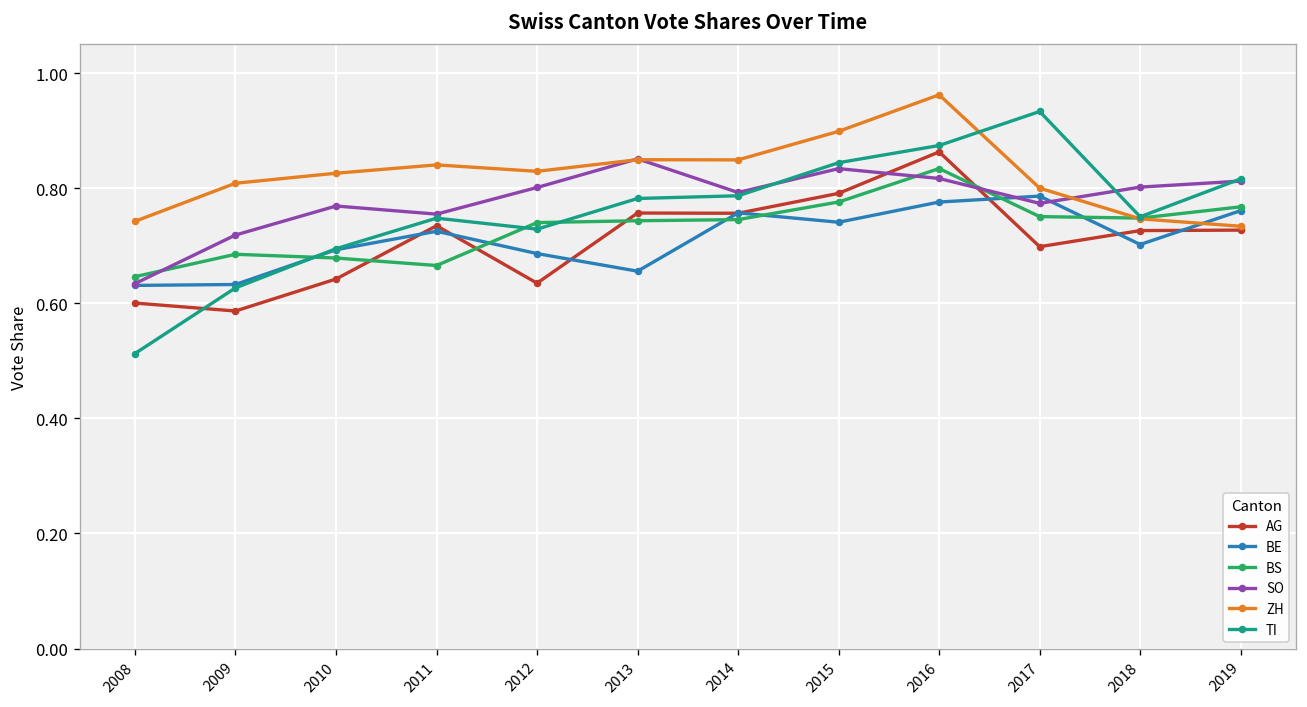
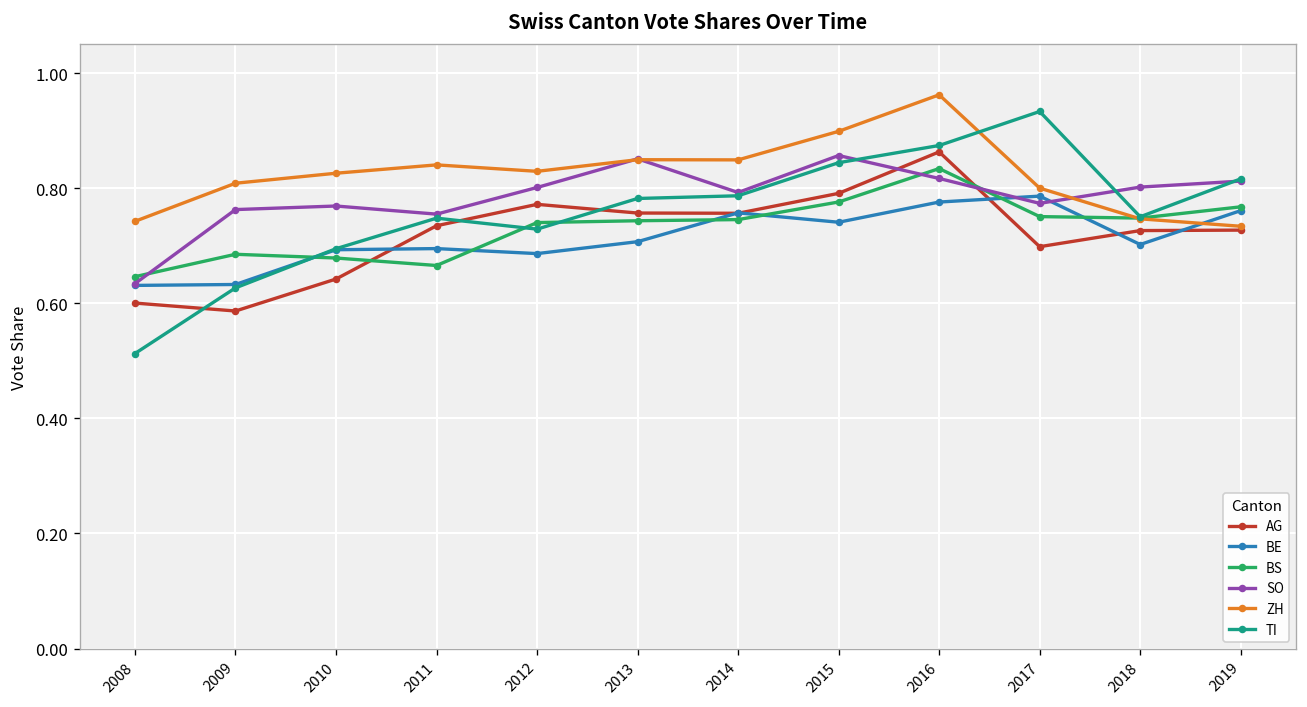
  {
    "AG": {
      "2008": 0.60,
      "2009": 0.59,
      "2010": 0.64,
      "2011": 0.73,
-     "2012": 0.64,
+     "2012": 0.77,
      "2013": 0.76,
      "2015": 0.79,
      "2016": 0.86,
      "2017": 0.70,
      "2018": 0.73,
      "2019": 0.73
    },
    "BE": {
      "2009": 0.63,
-     "2011": 0.73,
+     "2011": 0.70,
      "2012": 0.69,
-     "2013": 0.66,
+     "2013": 0.71,
      "2015": 0.74,
      "2016": 0.78,
      "2017": 0.79,
      "2018": 0.70,
      "2019": 0.76
    },
    "SO": {
-     "2009": 0.72,
+     "2009": 0.76,
      "2010": 0.77,
      "2011": 0.76,
      "2012": 0.80,
      "2014": 0.79,
-     "2015": 0.83,
+     "2015": 0.86,
      "2016": 0.82,
      "2017": 0.77,
      "2018": 0.80
    },
    "ZH": {
      "2008": 0.74,
      "2009": 0.81,
      "2010": 0.83,
      "2011": 0.84,
      "2012": 0.83,
      "2014": 0.85,
      "2015": 0.90,
      "2016": 0.96,
      "2017": 0.80,
      "2019": 0.73
    }
  }
